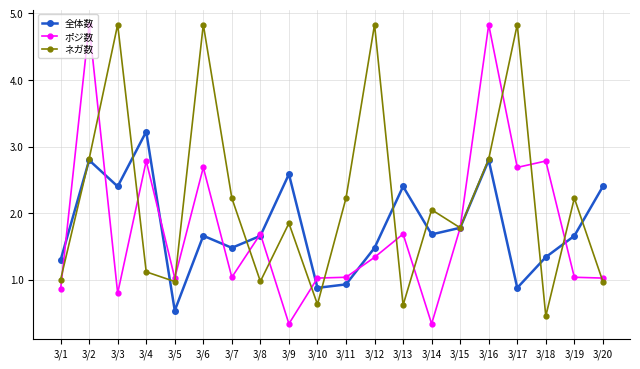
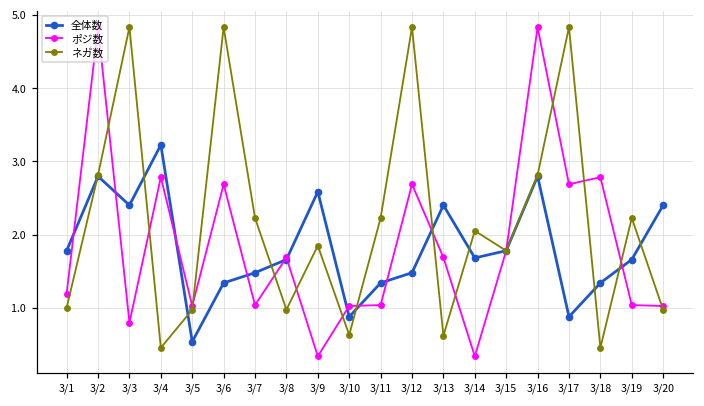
  {
    "全体数": {
-     "3/1": 1.3,
+     "3/1": 1.8,
      "3/3": 2.4,
      "3/4": 3.2,
      "3/5": 0.5,
-     "3/6": 1.7,
+     "3/6": 1.3,
      "3/7": 1.5,
      "3/9": 2.6,
      "3/10": 0.9,
-     "3/11": 0.9,
+     "3/11": 1.3,
      "3/12": 1.5,
      "3/13": 2.4,
      "3/14": 1.7,
      "3/17": 0.9,
      "3/18": 1.3,
      "3/19": 1.7,
      "3/20": 2.4
    },
    "ポジ数": {
-     "3/1": 0.9,
+     "3/1": 1.2,
      "3/3": 0.8,
      "3/4": 2.8,
      "3/5": 1.0,
      "3/6": 2.7,
      "3/7": 1.0,
      "3/9": 0.3,
      "3/10": 1.0,
      "3/11": 1.0,
-     "3/12": 1.3,
+     "3/12": 2.7,
      "3/13": 1.7,
      "3/14": 0.3,
      "3/16": 4.8,
      "3/17": 2.7,
      "3/18": 2.8,
      "3/19": 1.0,
      "3/20": 1.0
    },
    "ネガ数": {
      "3/1": 1.0,
      "3/3": 4.8,
-     "3/4": 1.1,
+     "3/4": 0.5,
      "3/5": 1.0,
      "3/6": 4.8,
      "3/7": 2.2,
      "3/8": 1.0,
      "3/9": 1.8,
      "3/10": 0.6,
      "3/11": 2.2,
      "3/12": 4.8,
      "3/13": 0.6,
      "3/14": 2.1,
      "3/17": 4.8,
      "3/18": 0.5,
      "3/19": 2.2,
      "3/20": 1.0
    }
  }
